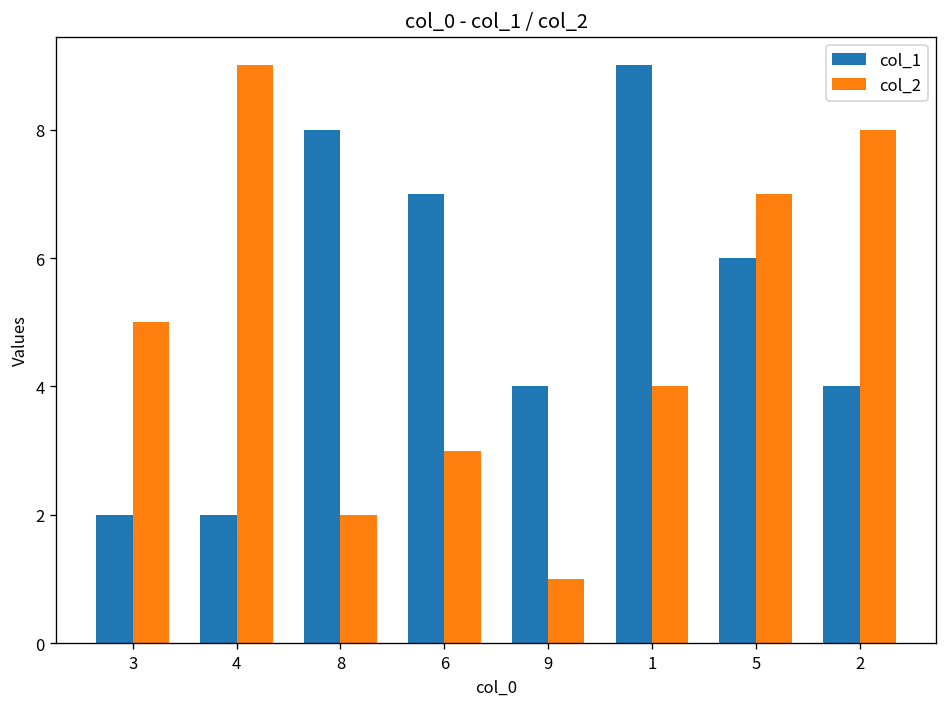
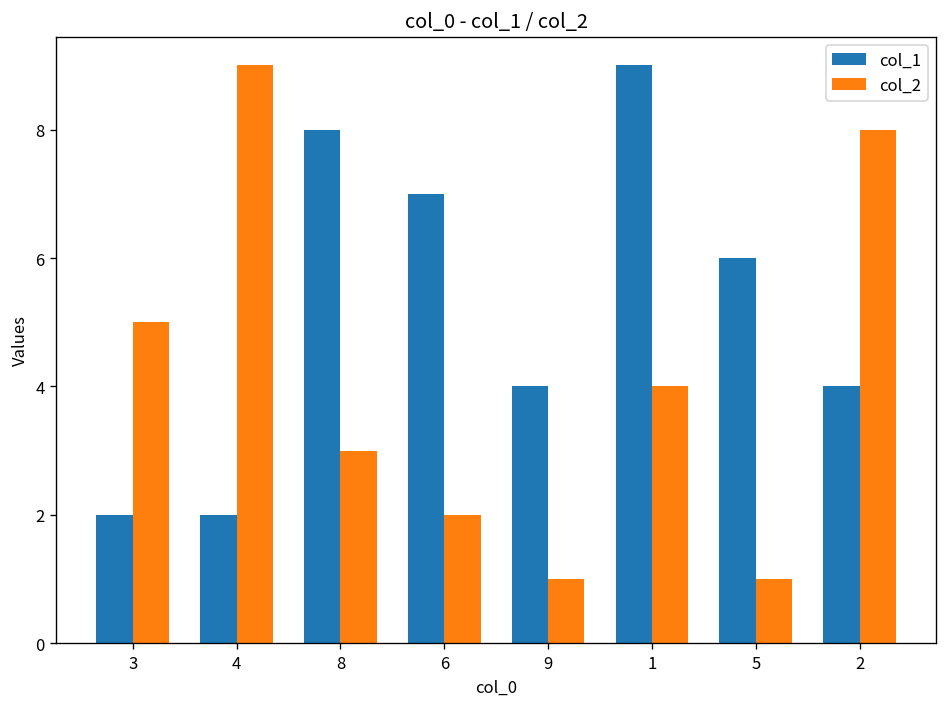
  {
    "col_1": {
      "3": 2,
      "4": 2,
      "8": 8,
      "6": 7,
      "9": 4,
      "1": 9,
      "5": 6,
      "2": 4
    },
    "col_2": {
      "3": 5,
      "4": 9,
-     "8": 2,
-     "6": 3,
+     "8": 3,
+     "6": 2,
      "9": 1,
      "1": 4,
-     "5": 7,
+     "5": 1,
      "2": 8
    }
  }
